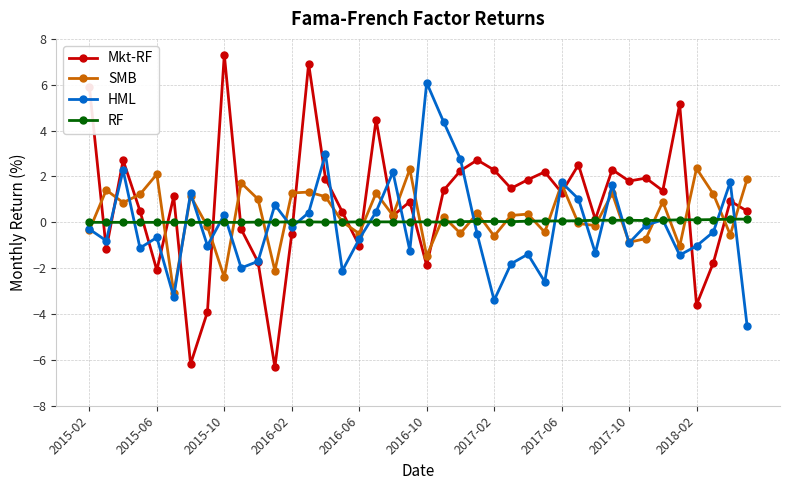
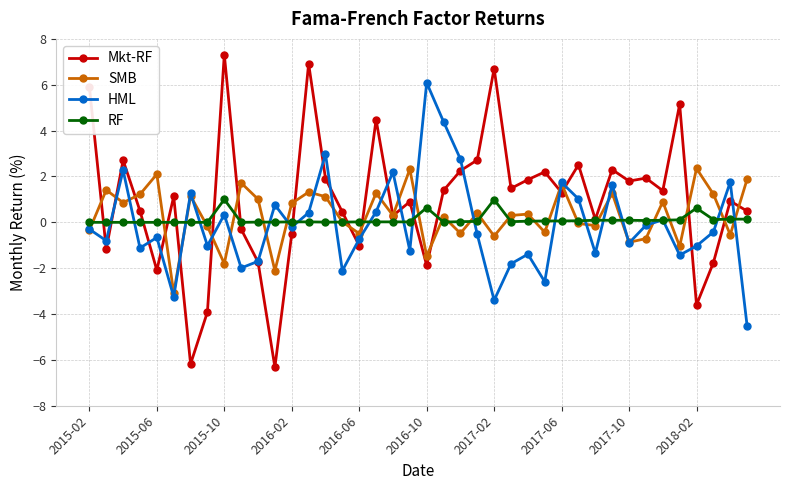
  {
    "Mkt-RF": {
      "2015-06": -2.1,
      "2015-10": 7.3,
      "2016-02": -0.5,
      "2016-06": -1.0,
      "2016-10": -1.9,
-     "2017-02": 2.3,
+     "2017-02": 6.7,
      "2017-06": 1.3,
      "2017-10": 1.8,
      "2018-02": -3.6
    },
    "SMB": {
      "2015-06": 2.1,
-     "2015-10": -2.4,
-     "2016-02": 1.3,
+     "2015-10": -1.8,
+     "2016-02": 0.8,
      "2016-06": -0.5,
      "2016-10": -1.5,
      "2017-02": -0.6,
      "2018-02": 2.4
    },
    "HML": {
      "2015-06": -0.7,
      "2015-10": 0.3,
      "2016-02": -0.2,
      "2016-06": -0.7,
      "2016-10": 6.1,
      "2017-02": -3.4,
      "2018-02": -1.0
    },
    "RF": {
      "2015-02": 0.0,
      "2015-06": 0.0,
-     "2015-10": 0,
+     "2015-10": 1,
      "2016-02": 0.0,
      "2016-06": 0.0,
-     "2016-10": 0.0,
-     "2017-02": 0.0,
+     "2016-10": 0.6,
+     "2017-02": 1.0,
      "2017-06": 0.1,
      "2017-10": 0.1,
-     "2018-02": 0.1
+     "2018-02": 0.6
    }
  }
